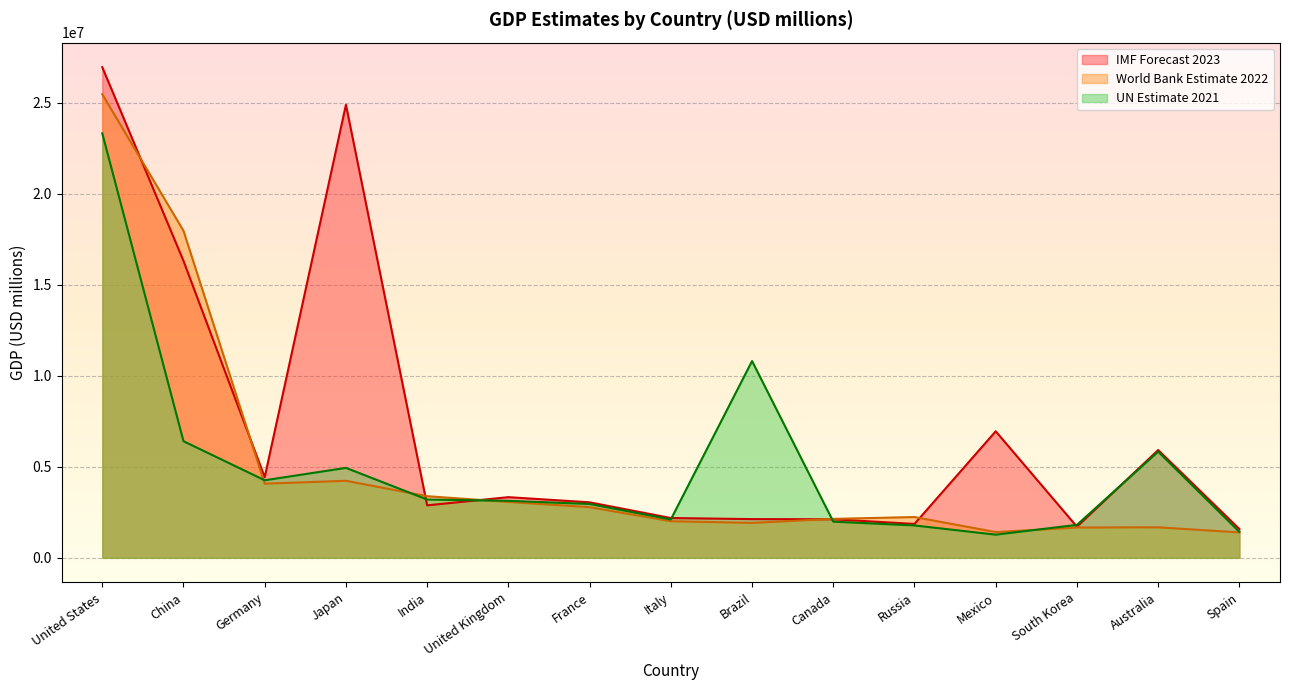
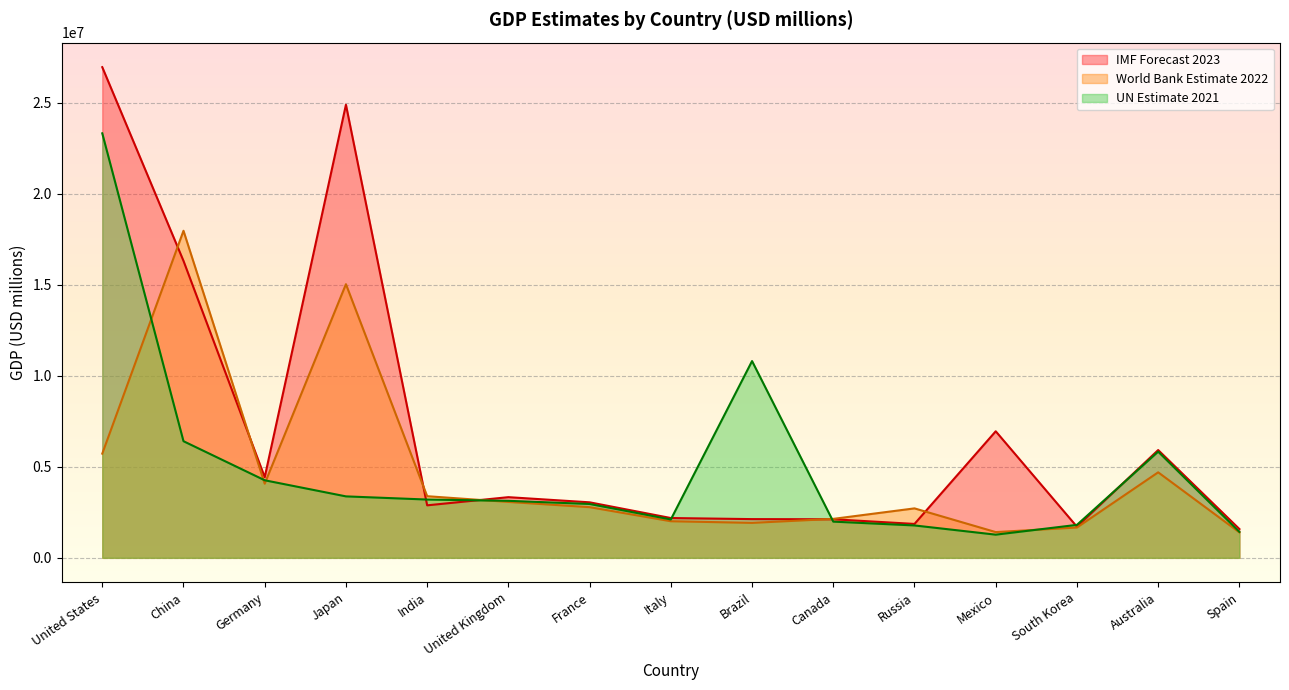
  {
    "IMF Forecast 2023": {
      "United States": 26900000,
      "China": 16300000,
      "Germany": 4400000,
      "Japan": 24900000,
      "India": 2900000,
      "United Kingdom": 3300000,
      "Brazil": 2100000,
      "Mexico": 7000000,
      "Spain": 1600000
    },
    "World Bank Estimate 2022": {
-     "United States": 25500000,
+     "United States": 5700000,
      "China": 18000000,
      "Germany": 4100000,
-     "Japan": 4200000,
+     "Japan": 15000000,
      "India": 3400000,
      "France": 2800000,
      "Brazil": 1900000,
-     "Russia": 2200000,
+     "Russia": 2700000,
      "Mexico": 1400000,
-     "Australia": 1700000
+     "Australia": 4700000
    },
    "UN Estimate 2021": {
      "United States": 23300000,
      "China": 6400000,
      "Germany": 4300000,
-     "Japan": 4900000,
+     "Japan": 3400000,
      "India": 3200000,
      "Brazil": 10800000,
      "Mexico": 1300000
    }
  }
